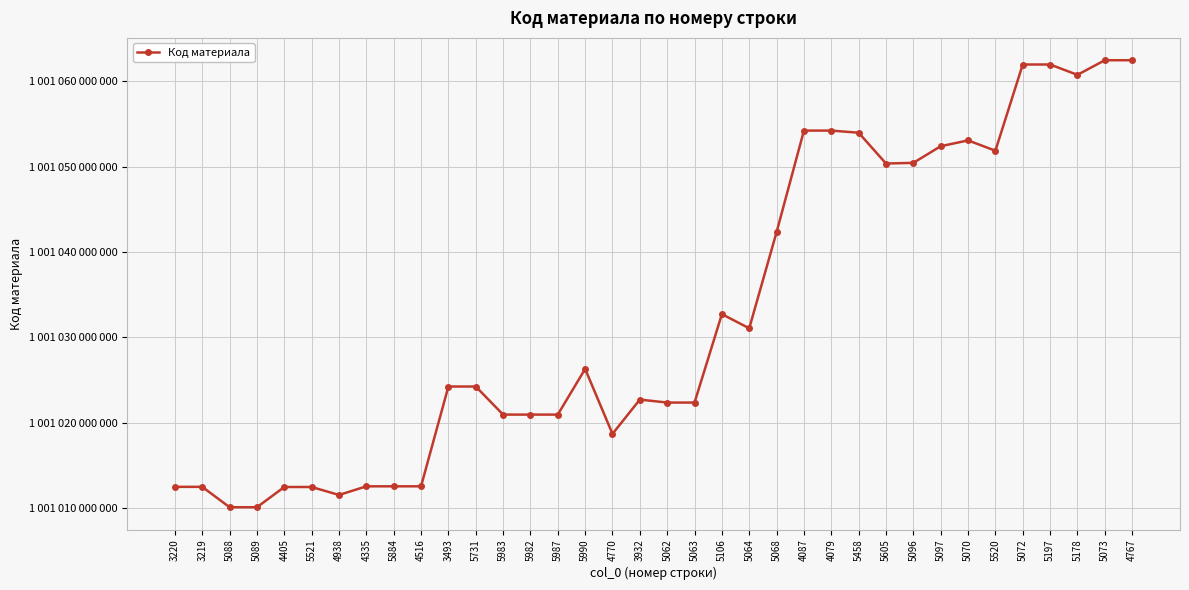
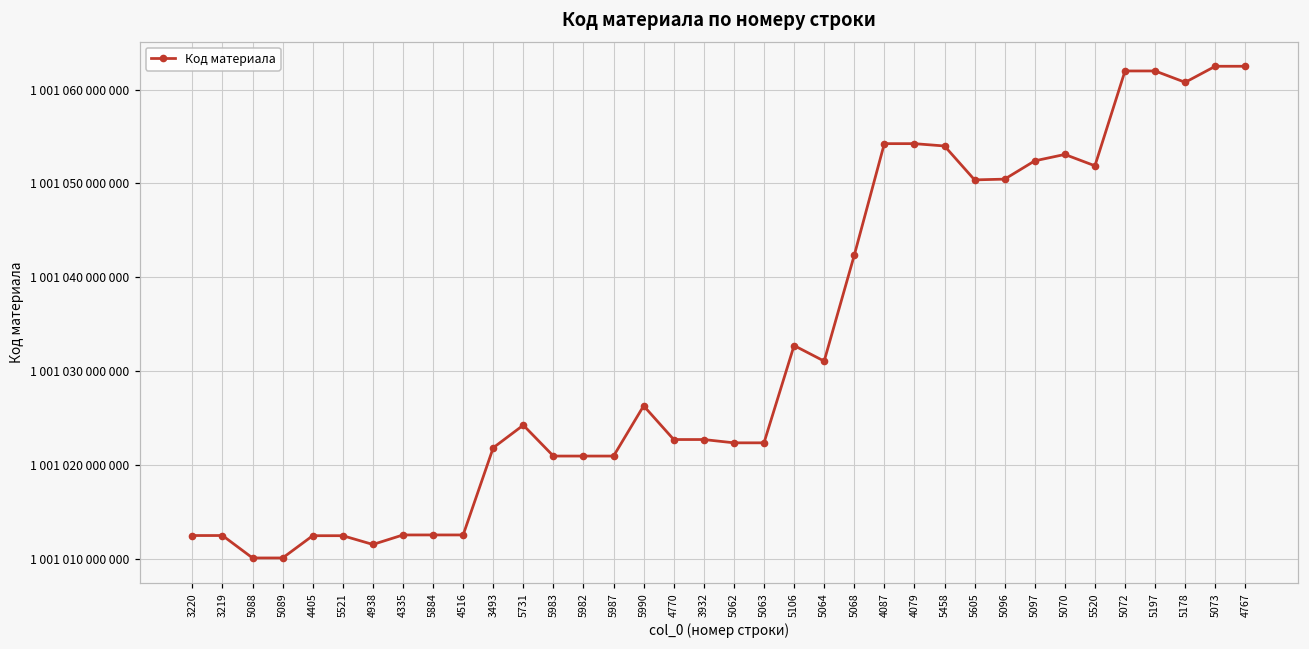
  {
    "3220": 1001013000000,
    "3219": 1001013000000,
    "5088": 1001010000000,
    "5089": 1001010000000,
    "4405": 1001012000000,
    "5521": 1001012000000,
    "4938": 1001012000000,
    "4335": 1001013000000,
    "5884": 1001013000000,
    "4516": 1001013000000,
-   "3493": 1001024000000,
+   "3493": 1001022000000,
    "5731": 1001024000000,
    "5983": 1001021000000,
    "5982": 1001021000000,
    "5987": 1001021000000,
    "5990": 1001026000000,
-   "4770": 1001019000000,
+   "4770": 1001023000000,
    "3932": 1001023000000,
    "5062": 1001022000000,
    "5063": 1001022000000,
    "5106": 1001033000000,
    "5064": 1001031000000,
    "5068": 1001042000000,
    "4087": 1001054000000,
    "4079": 1001054000000,
    "5458": 1001054000000,
    "5605": 1001050000000,
    "5096": 1001050000000,
    "5097": 1001052000000,
    "5070": 1001053000000,
    "5520": 1001052000000,
    "5072": 1001062000000,
    "5197": 1001062000000,
    "5178": 1001061000000,
    "5073": 1001062000000,
    "4767": 1001062000000
  }
